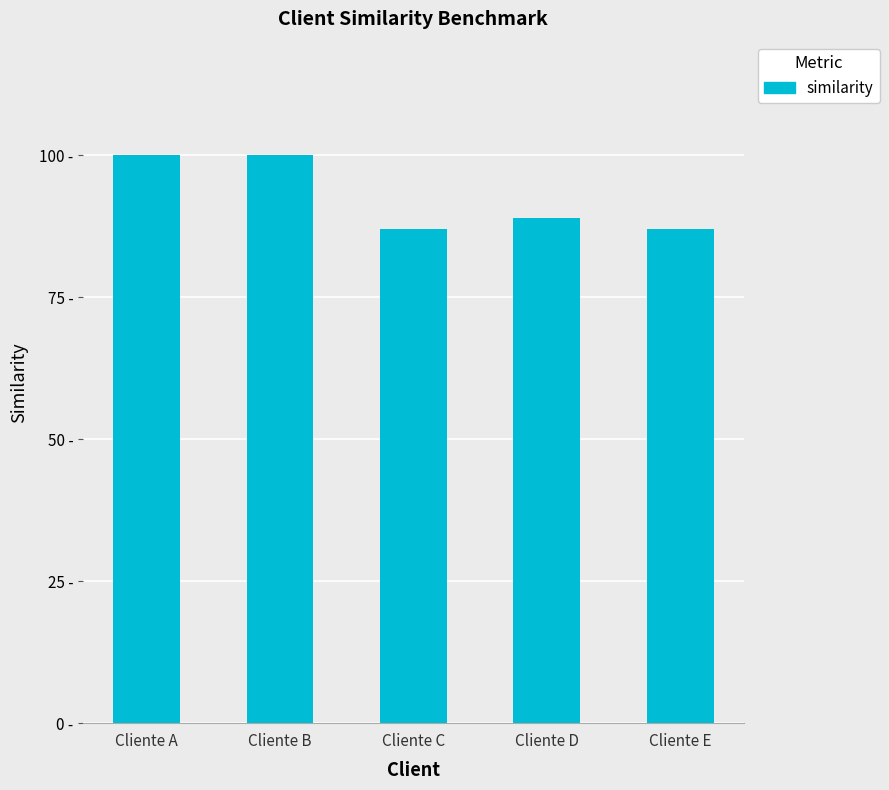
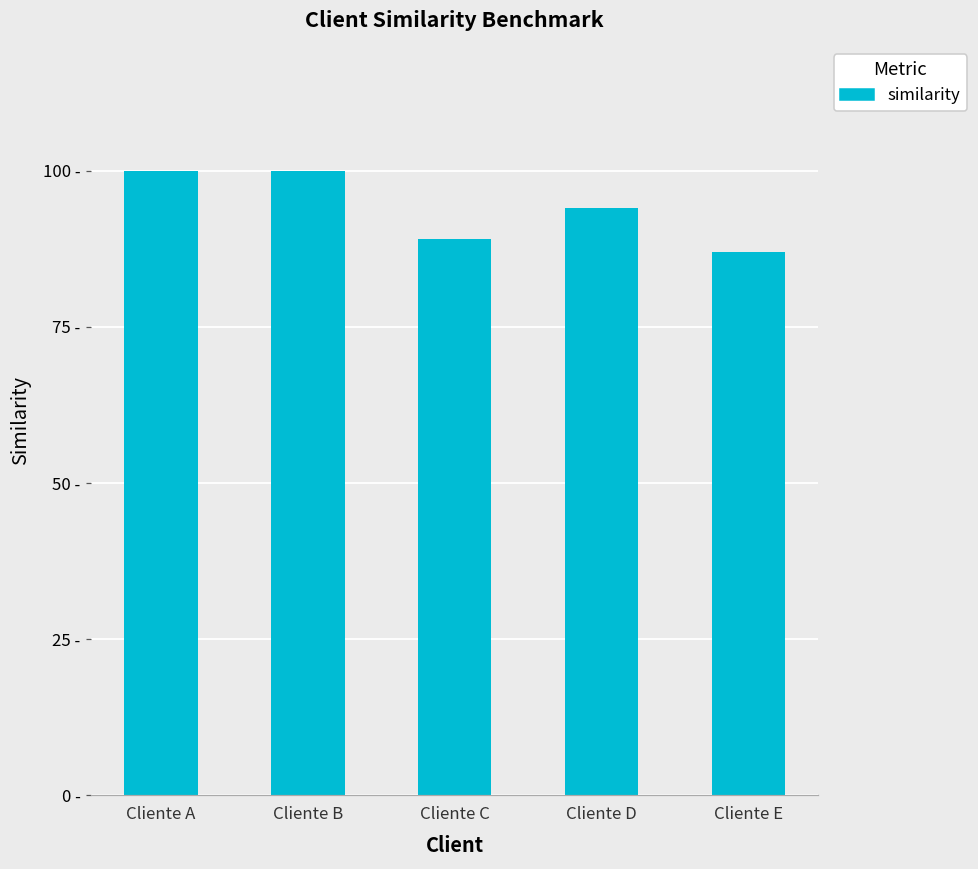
  {
    "Cliente A": "100 -",
    "Cliente B": "100 -",
-   "Cliente C": "87 -",
-   "Cliente D": "89 -",
+   "Cliente C": "89 -",
+   "Cliente D": "94 -",
    "Cliente E": "87 -"
  }
